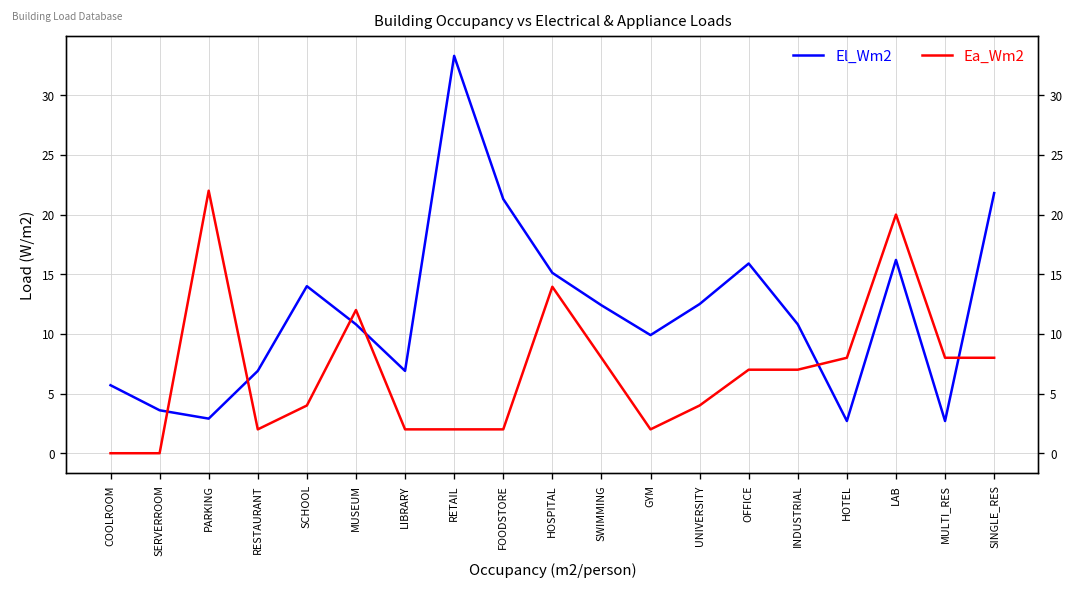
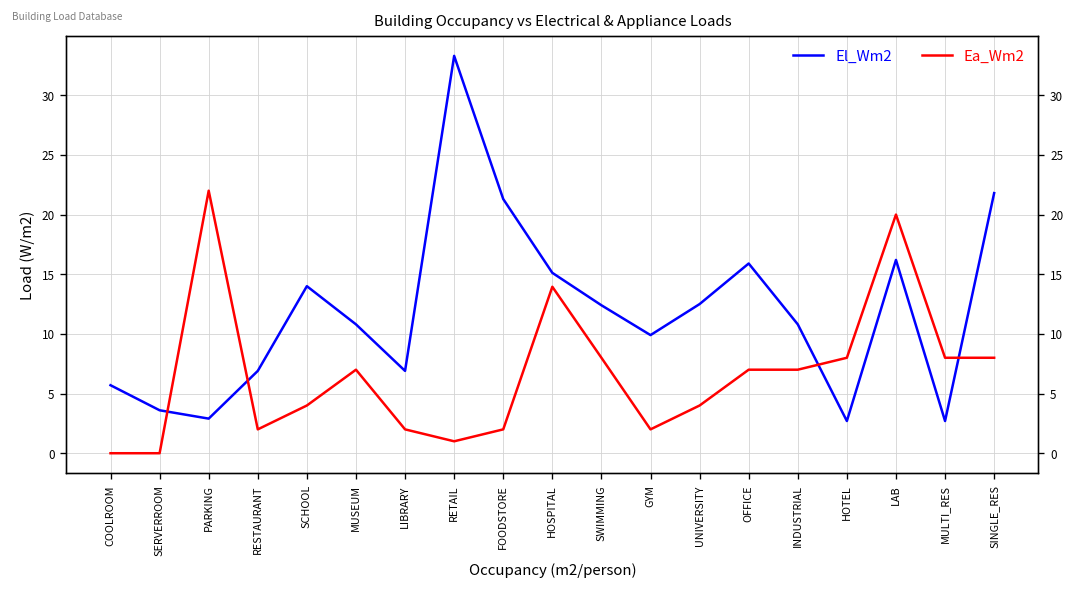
  {
    "El_Wm2": {
      "COOLROOM": 6,
      "SERVERROOM": 4,
      "PARKING": 3,
      "RESTAURANT": 7,
      "SCHOOL": 14,
      "MUSEUM": 11,
      "LIBRARY": 7,
      "RETAIL": 33,
      "FOODSTORE": 21,
      "HOSPITAL": 15,
      "SWIMMING": 12,
      "GYM": 10,
      "UNIVERSITY": 13,
      "OFFICE": 16,
      "INDUSTRIAL": 11,
      "HOTEL": 3,
      "LAB": 16,
      "MULTI_RES": 3,
      "SINGLE_RES": 22
    },
    "Ea_Wm2": {
      "COOLROOM": 0,
      "SERVERROOM": 0,
      "PARKING": 22,
      "RESTAURANT": 2,
      "SCHOOL": 4,
-     "MUSEUM": 12,
+     "MUSEUM": 7,
      "LIBRARY": 2,
-     "RETAIL": 2,
+     "RETAIL": 1,
      "FOODSTORE": 2,
      "HOSPITAL": 14,
      "SWIMMING": 8,
      "GYM": 2,
      "UNIVERSITY": 4,
      "OFFICE": 7,
      "INDUSTRIAL": 7,
      "HOTEL": 8,
      "LAB": 20,
      "MULTI_RES": 8,
      "SINGLE_RES": 8
    }
  }
